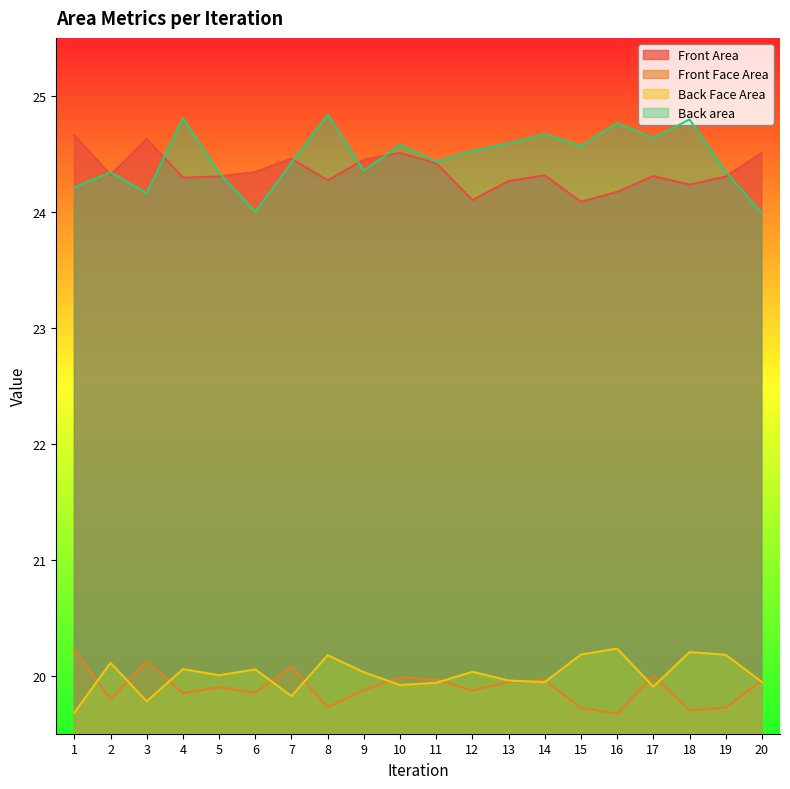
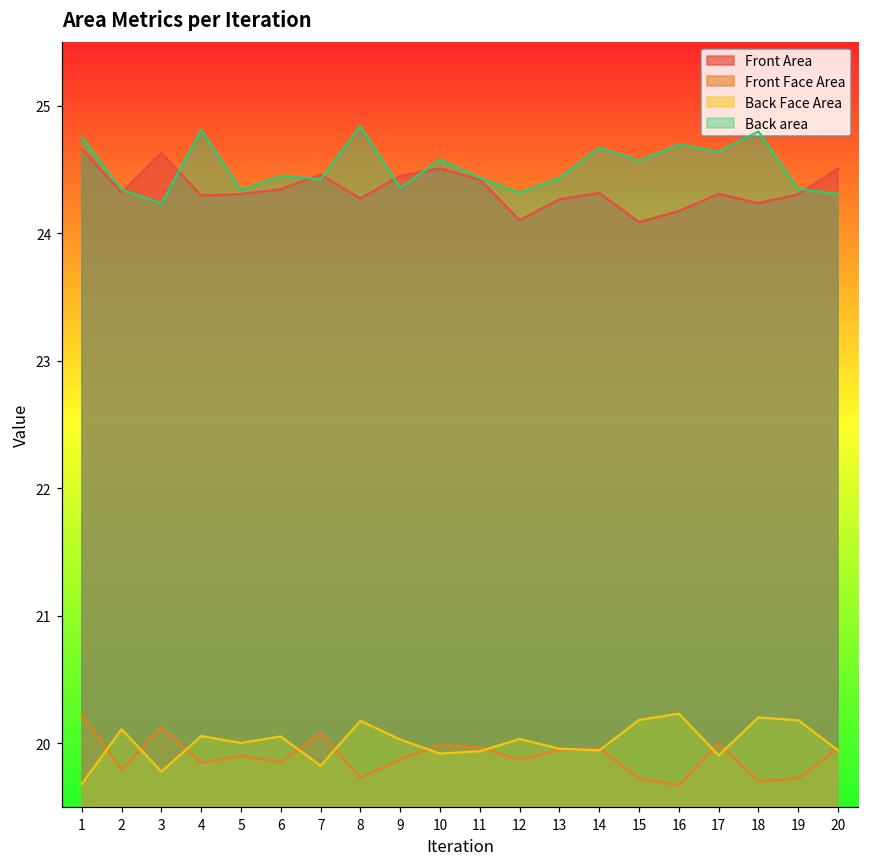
  {
    "Back Face Area": {
      "1": 19.68,
      "2": 20.11,
      "3": 19.78,
      "4": 20.06,
      "5": 20.00,
      "6": 20.05,
      "7": 19.82,
      "8": 20.18,
      "9": 20.03,
      "10": 19.92,
      "11": 19.94,
      "12": 20.03,
      "15": 20.18,
      "16": 20.23,
      "17": 19.91,
      "18": 20.20,
      "19": 20.18
    },
    "Back area": {
-     "1": 24.21,
-     "3": 24.16,
+     "1": 24.75,
+     "3": 24.23,
      "4": 24.81,
      "5": 24.34,
-     "6": 24.00,
+     "6": 24.45,
      "7": 24.42,
      "8": 24.84,
      "9": 24.35,
      "10": 24.58,
-     "12": 24.53,
-     "13": 24.59,
+     "12": 24.32,
+     "13": 24.43,
      "14": 24.67,
      "15": 24.57,
-     "16": 24.77,
+     "16": 24.69,
      "17": 24.64,
      "19": 24.35,
-     "20": 23.99
+     "20": 24.31
    }
  }
